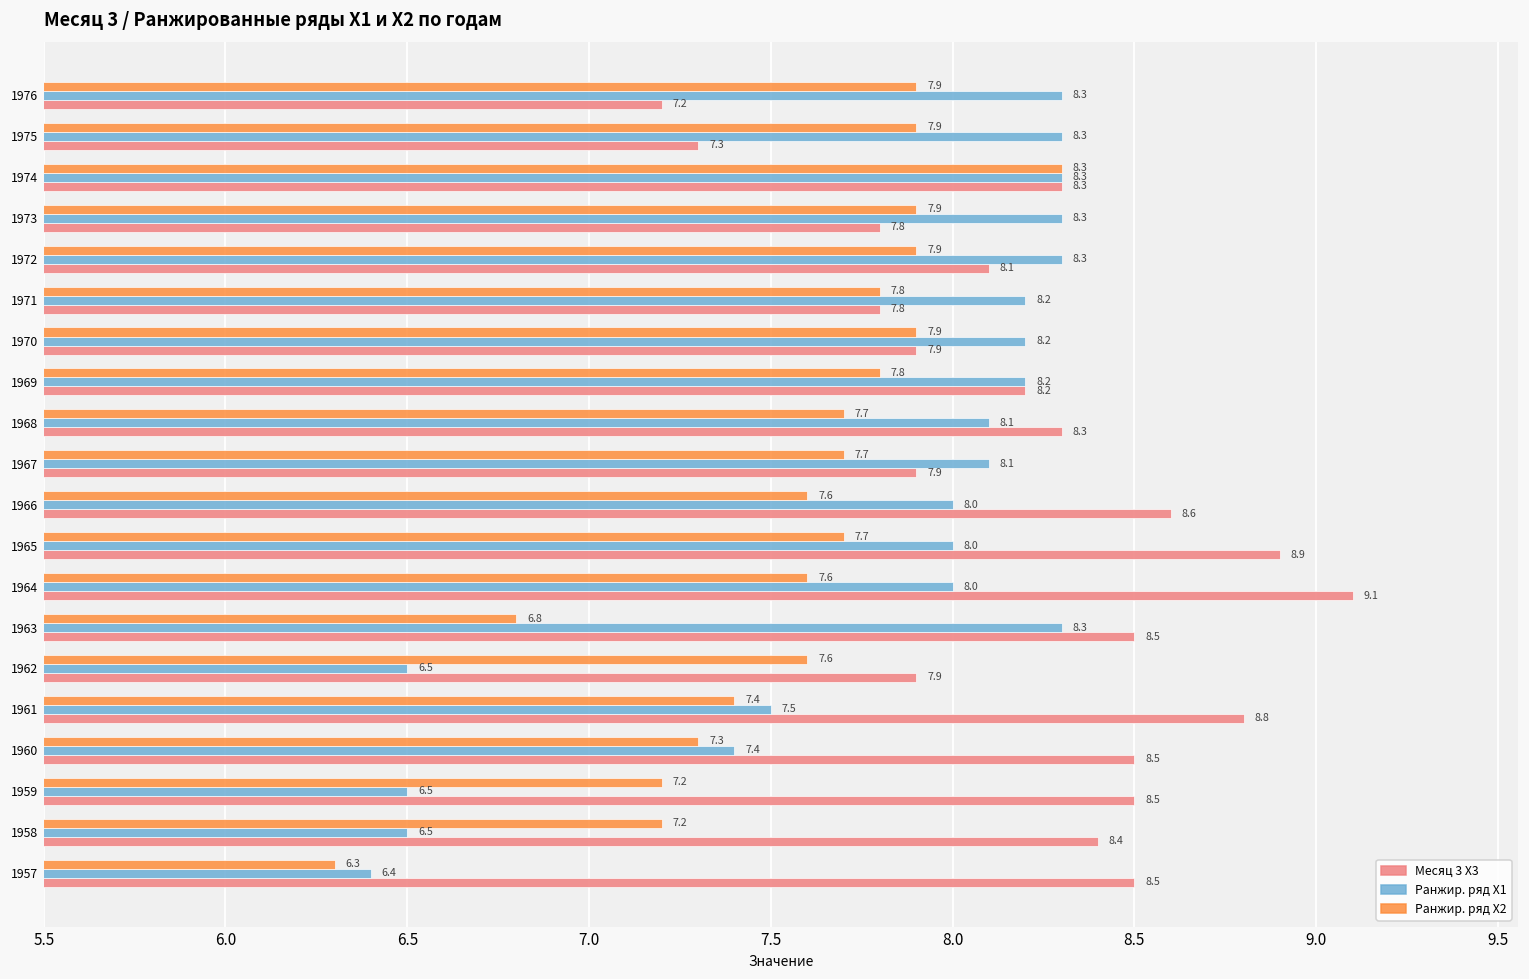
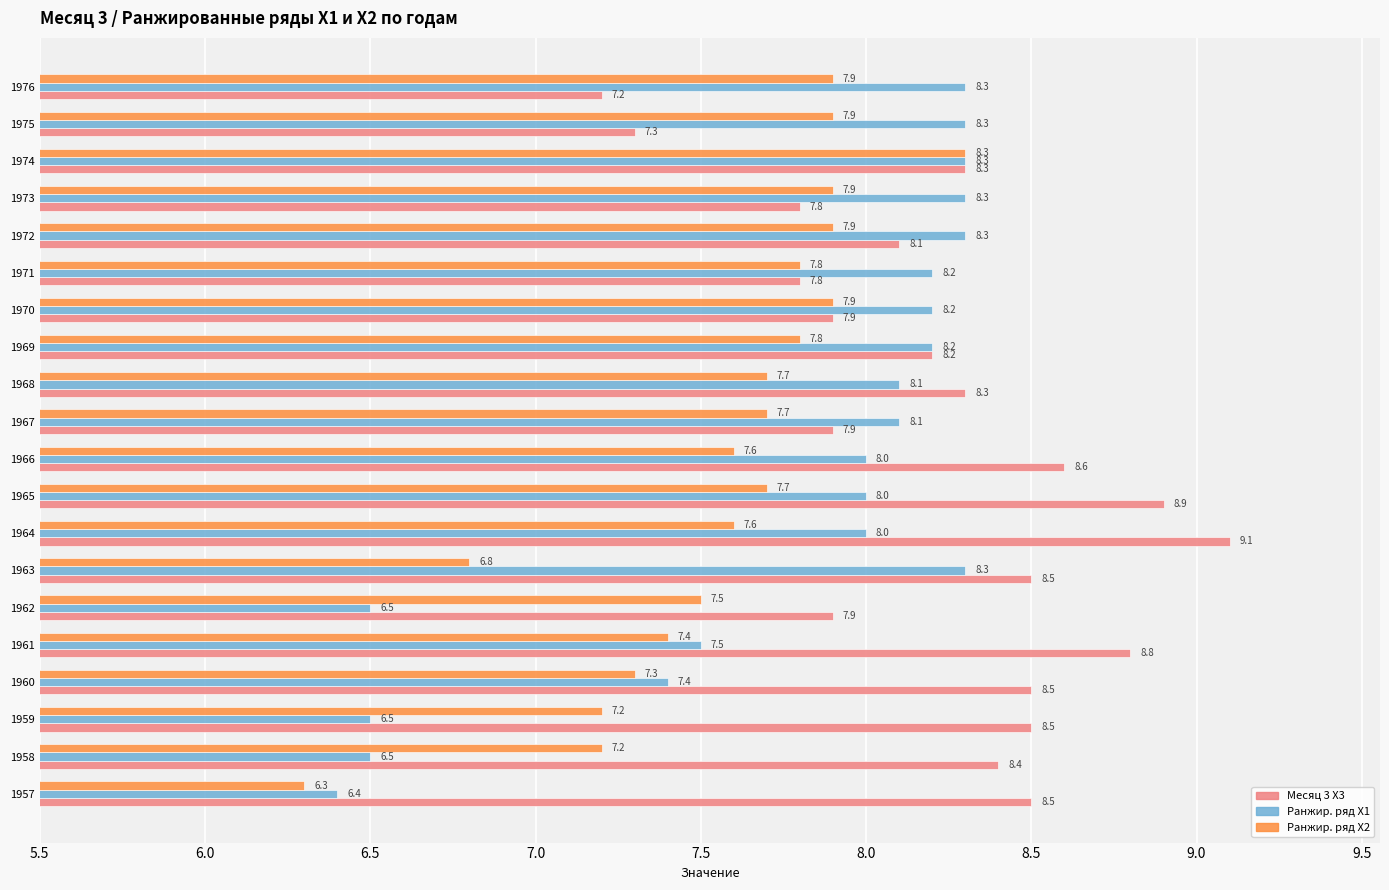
  {
    "Месяц 3 X3": {
      "1976": 7.2,
      "1975": 7.3,
      "1973": 7.8,
      "1972": 8.1,
      "1971": 7.8,
      "1970": 7.9,
      "1968": 8.3,
      "1967": 7.9,
      "1966": 8.6,
      "1965": 8.9,
      "1964": 9.1,
      "1963": 8.5,
      "1962": 7.9,
      "1961": 8.8,
      "1960": 8.5,
      "1959": 8.5,
      "1958": 8.4,
      "1957": 8.5
    },
    "Ранжир. ряд X1": {
      "1976": 8.3,
      "1975": 8.3,
      "1973": 8.3,
      "1972": 8.3,
      "1971": 8.2,
      "1970": 8.2,
      "1968": 8.1,
      "1967": 8.1,
      "1966": 8.0,
      "1965": 8.0,
      "1964": 8.0,
      "1963": 8.3,
      "1962": 6.5,
      "1961": 7.5,
      "1960": 7.4,
      "1959": 6.5,
      "1958": 6.5,
      "1957": 6.4
    },
    "Ранжир. ряд X2": {
      "1976": 7.9,
      "1975": 7.9,
      "1973": 7.9,
      "1972": 7.9,
      "1971": 7.8,
      "1970": 7.9,
      "1969": 7.8,
      "1968": 7.7,
      "1967": 7.7,
      "1966": 7.6,
      "1965": 7.7,
      "1964": 7.6,
      "1963": 6.8,
-     "1962": 7.6,
+     "1962": 7.5,
      "1961": 7.4,
      "1960": 7.3,
      "1959": 7.2,
      "1958": 7.2,
      "1957": 6.3
    }
  }
